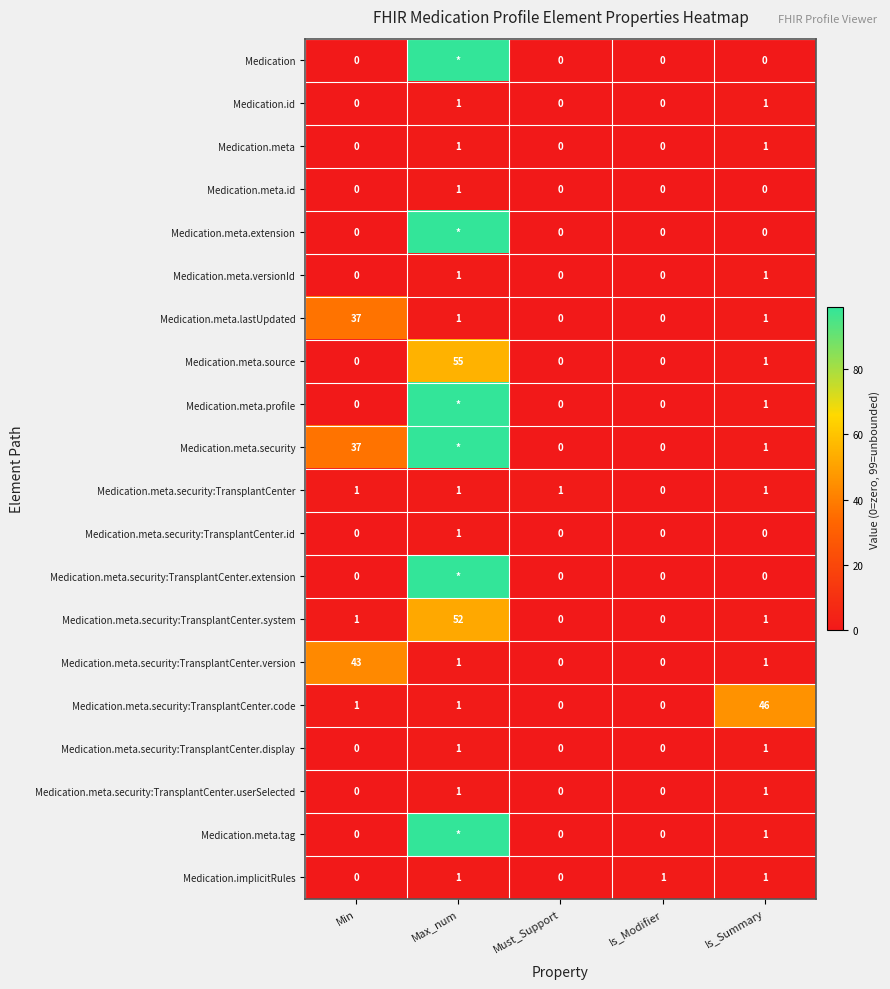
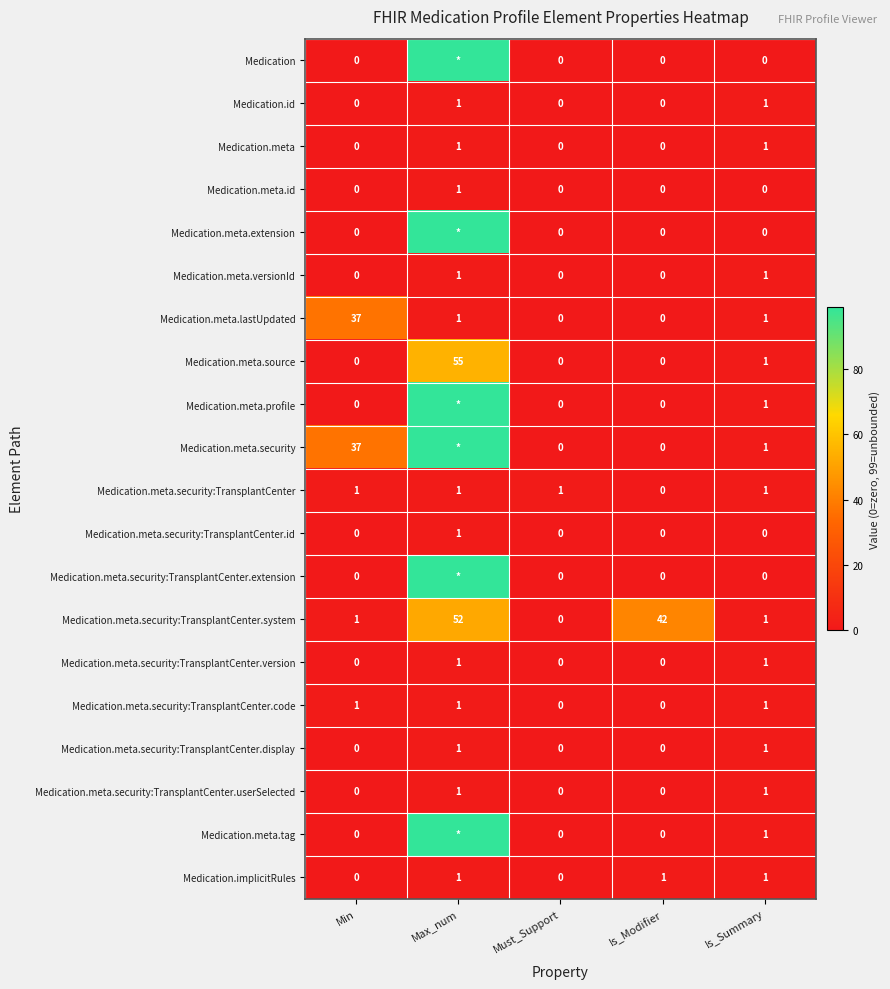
  {
    "Medication": {
      "Min": 0,
      "Must_Support": 0,
      "Is_Modifier": 0,
      "Is_Summary": 0
    },
    "Medication.id": {
      "Min": 0,
      "Max_num": 1,
      "Must_Support": 0,
      "Is_Modifier": 0,
      "Is_Summary": 1
    },
    "Medication.meta": {
      "Min": 0,
      "Max_num": 1,
      "Must_Support": 0,
      "Is_Modifier": 0,
      "Is_Summary": 1
    },
    "Medication.meta.id": {
      "Min": 0,
      "Max_num": 1,
      "Must_Support": 0,
      "Is_Modifier": 0,
      "Is_Summary": 0
    },
    "Medication.meta.extension": {
      "Min": 0,
      "Must_Support": 0,
      "Is_Modifier": 0,
      "Is_Summary": 0
    },
    "Medication.meta.versionId": {
      "Min": 0,
      "Max_num": 1,
      "Must_Support": 0,
      "Is_Modifier": 0,
      "Is_Summary": 1
    },
    "Medication.meta.lastUpdated": {
      "Min": 37,
      "Max_num": 1,
      "Must_Support": 0,
      "Is_Modifier": 0,
      "Is_Summary": 1
    },
    "Medication.meta.source": {
      "Min": 0,
      "Max_num": 55,
      "Must_Support": 0,
      "Is_Modifier": 0,
      "Is_Summary": 1
    },
    "Medication.meta.profile": {
      "Min": 0,
      "Must_Support": 0,
      "Is_Modifier": 0,
      "Is_Summary": 1
    },
    "Medication.meta.security": {
      "Min": 37,
      "Must_Support": 0,
      "Is_Modifier": 0,
      "Is_Summary": 1
    },
    "Medication.meta.security:TransplantCenter": {
      "Min": 1,
      "Max_num": 1,
      "Must_Support": 1,
      "Is_Modifier": 0,
      "Is_Summary": 1
    },
    "Medication.meta.security:TransplantCenter.id": {
      "Min": 0,
      "Max_num": 1,
      "Must_Support": 0,
      "Is_Modifier": 0,
      "Is_Summary": 0
    },
    "Medication.meta.security:TransplantCenter.extension": {
      "Min": 0,
      "Must_Support": 0,
      "Is_Modifier": 0,
      "Is_Summary": 0
    },
    "Medication.meta.security:TransplantCenter.system": {
      "Min": 1,
      "Max_num": 52,
      "Must_Support": 0,
-     "Is_Modifier": 0,
+     "Is_Modifier": 42,
      "Is_Summary": 1
    },
    "Medication.meta.security:TransplantCenter.version": {
-     "Min": 43,
+     "Min": 0,
      "Max_num": 1,
      "Must_Support": 0,
      "Is_Modifier": 0,
      "Is_Summary": 1
    },
    "Medication.meta.security:TransplantCenter.code": {
      "Min": 1,
      "Max_num": 1,
      "Must_Support": 0,
      "Is_Modifier": 0,
-     "Is_Summary": 46
+     "Is_Summary": 1
    },
    "Medication.meta.security:TransplantCenter.display": {
      "Min": 0,
      "Max_num": 1,
      "Must_Support": 0,
      "Is_Modifier": 0,
      "Is_Summary": 1
    },
    "Medication.meta.security:TransplantCenter.userSelected": {
      "Min": 0,
      "Max_num": 1,
      "Must_Support": 0,
      "Is_Modifier": 0,
      "Is_Summary": 1
    },
    "Medication.meta.tag": {
      "Min": 0,
      "Must_Support": 0,
      "Is_Modifier": 0,
      "Is_Summary": 1
    },
    "Medication.implicitRules": {
      "Min": 0,
      "Max_num": 1,
      "Must_Support": 0,
      "Is_Modifier": 1,
      "Is_Summary": 1
    }
  }
